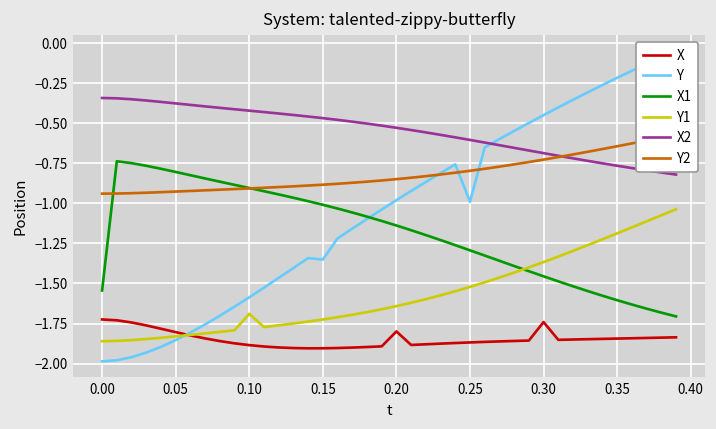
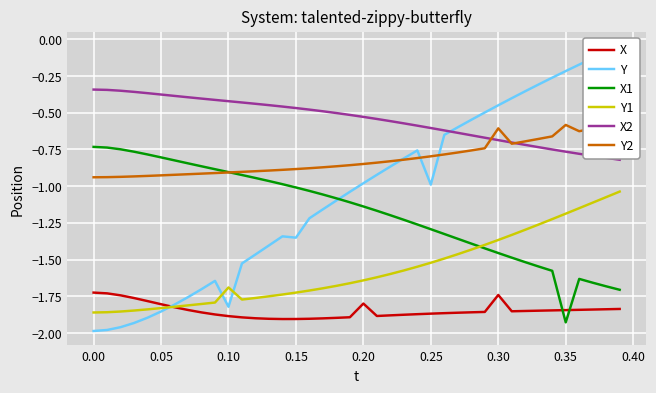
  {
    "X": {
      "0.00": -1.72,
      "0.05": -1.80,
      "0.10": -1.88,
      "0.15": -1.90,
      "0.20": -1.80,
      "0.25": -1.87,
      "0.30": -1.74,
      "0.35": -1.84
    },
    "Y": {
      "0.00": -1.99,
      "0.05": -1.85,
-     "0.10": -1.59,
+     "0.10": -1.82,
      "0.15": -1.35,
      "0.20": -0.98,
      "0.25": -0.99,
      "0.30": -0.45,
      "0.35": -0.22
    },
    "X1": {
-     "0.00": -1.54,
+     "0.00": -0.73,
      "0.05": -0.80,
      "0.15": -1.01,
      "0.20": -1.14,
      "0.25": -1.29,
      "0.30": -1.46,
-     "0.35": -1.60
+     "0.35": -1.93
    },
    "Y1": {
      "0.00": -1.86,
      "0.05": -1.83,
      "0.10": -1.69,
      "0.15": -1.72,
      "0.20": -1.64,
      "0.25": -1.52,
      "0.30": -1.37,
      "0.35": -1.19
    },
    "X2": {
      "0.00": -0.34,
      "0.05": -0.38,
      "0.10": -0.42,
      "0.15": -0.47,
      "0.20": -0.53,
      "0.25": -0.60,
      "0.30": -0.69,
      "0.35": -0.77
    },
    "Y2": {
      "0.00": -0.94,
      "0.05": -0.93,
      "0.15": -0.88,
      "0.20": -0.85,
      "0.25": -0.80,
-     "0.30": -0.73,
-     "0.35": -0.64
+     "0.30": -0.61,
+     "0.35": -0.58
    }
  }
